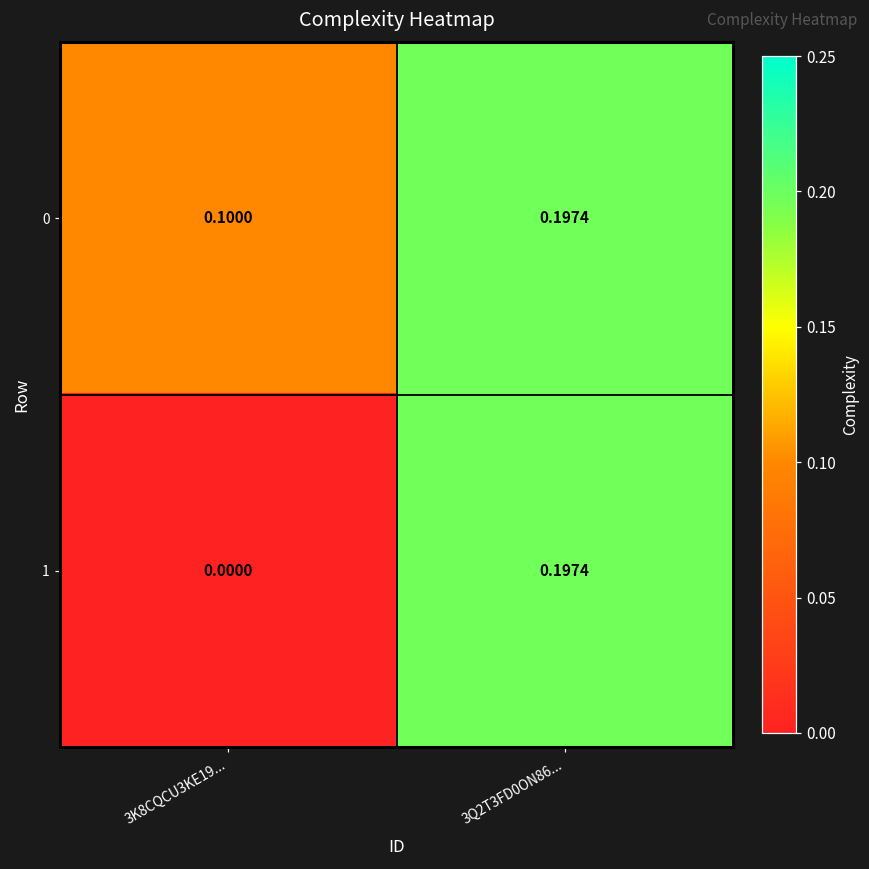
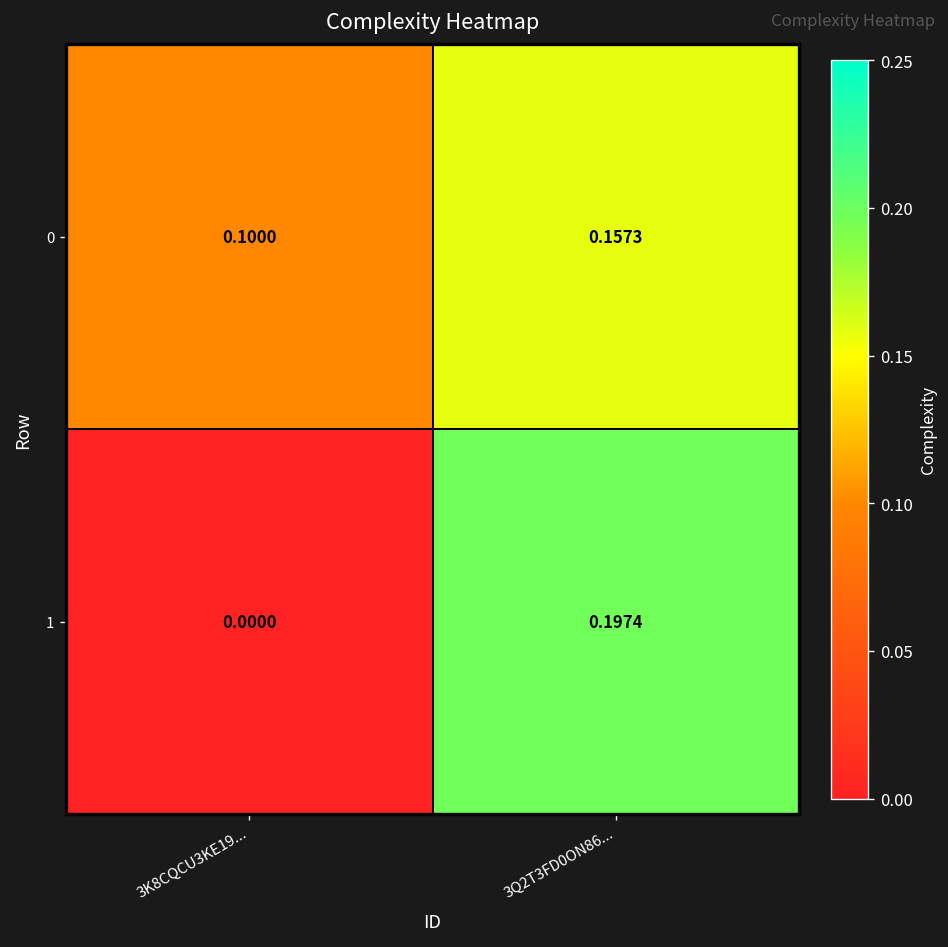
  {
    "0": {
      "3K8CQCU3KE19...": 0.1000,
-     "3Q2T3FD0ON86...": 0.1974
+     "3Q2T3FD0ON86...": 0.1573
    },
    "1": {
      "3K8CQCU3KE19...": 0.0000,
      "3Q2T3FD0ON86...": 0.1974
    }
  }
